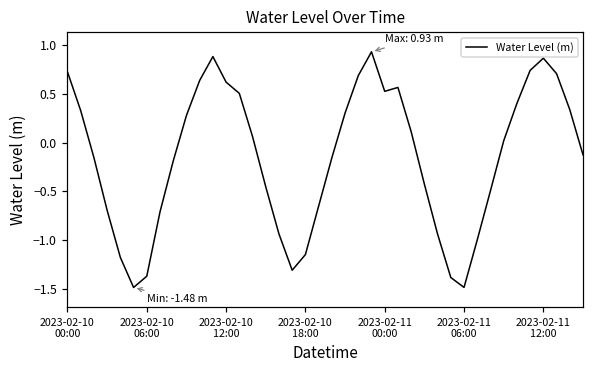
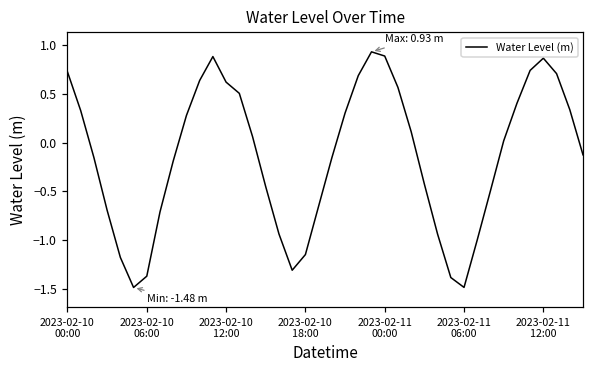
  {
    "2023-02-10 00:00": 0.7,
    "2023-02-10 06:00": -1.4,
    "2023-02-10 12:00": 0.6,
    "2023-02-10 18:00": -1.1,
-   "2023-02-11 00:00": 0.5,
+   "2023-02-11 00:00": 0.9,
    "2023-02-11 06:00": -1.5
  }
